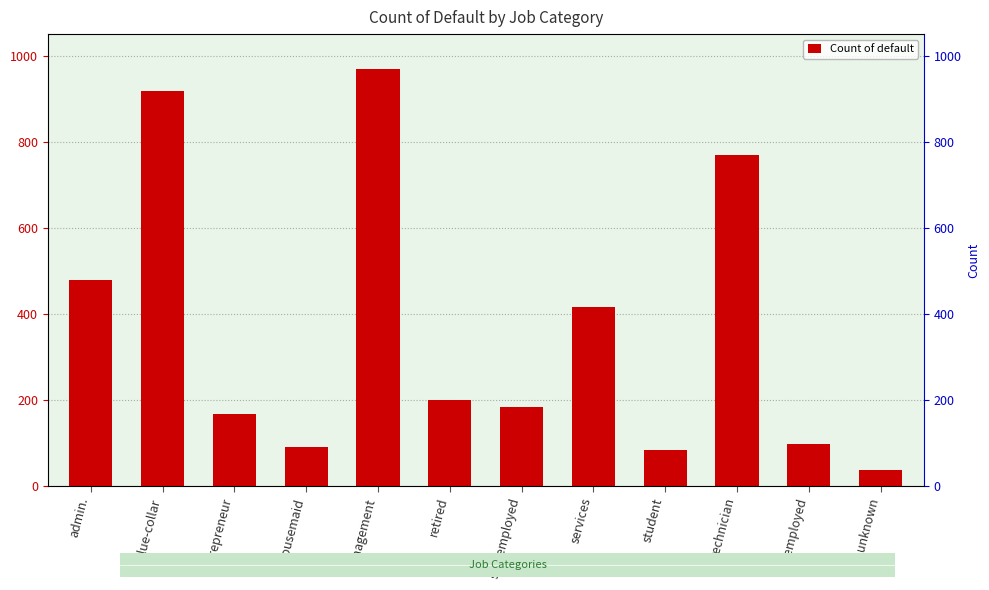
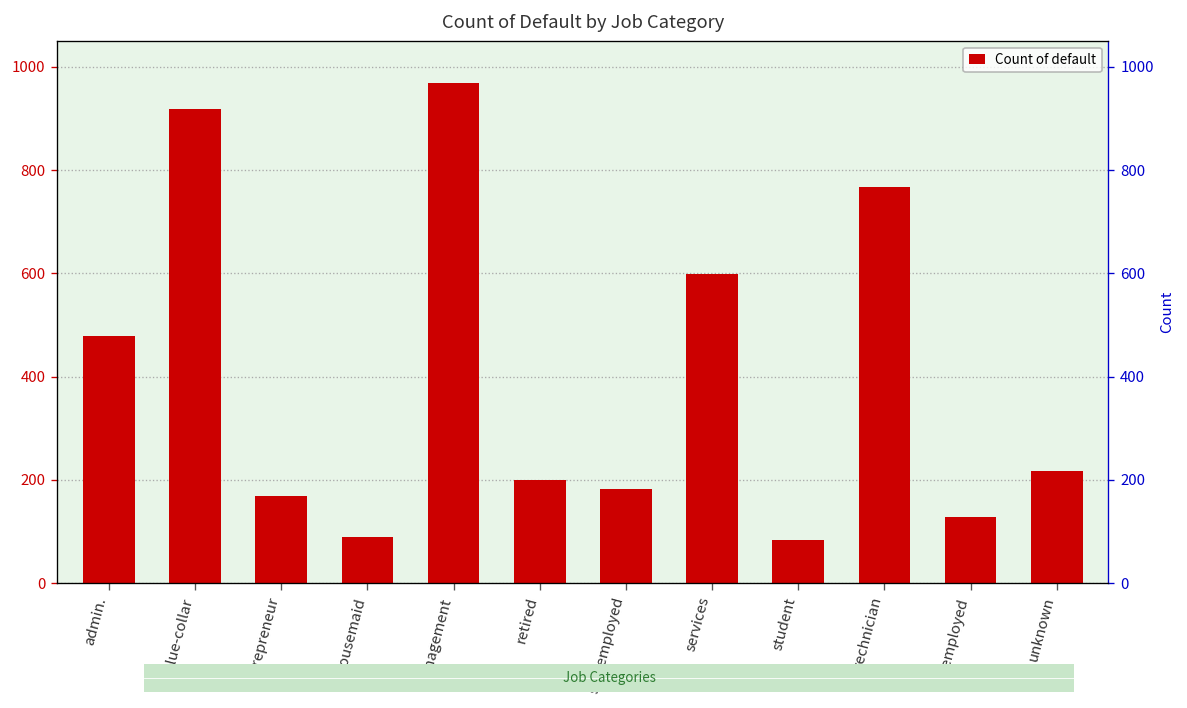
  {
    "admin.": 480,
    "blue-collar": 920,
    "housemaid": 90,
    "retired": 200,
-   "services": 420,
+   "services": 600,
    "student": 80,
    "technician": 770,
-   "unemployed": 100,
-   "unknown": 40
+   "unemployed": 130,
+   "unknown": 220
  }
